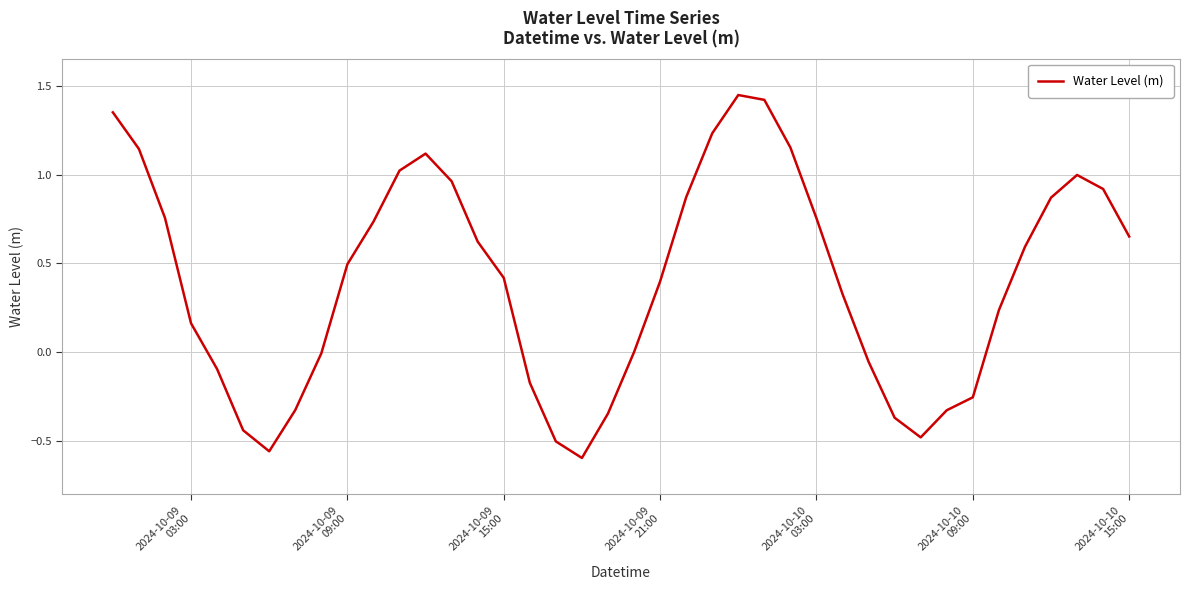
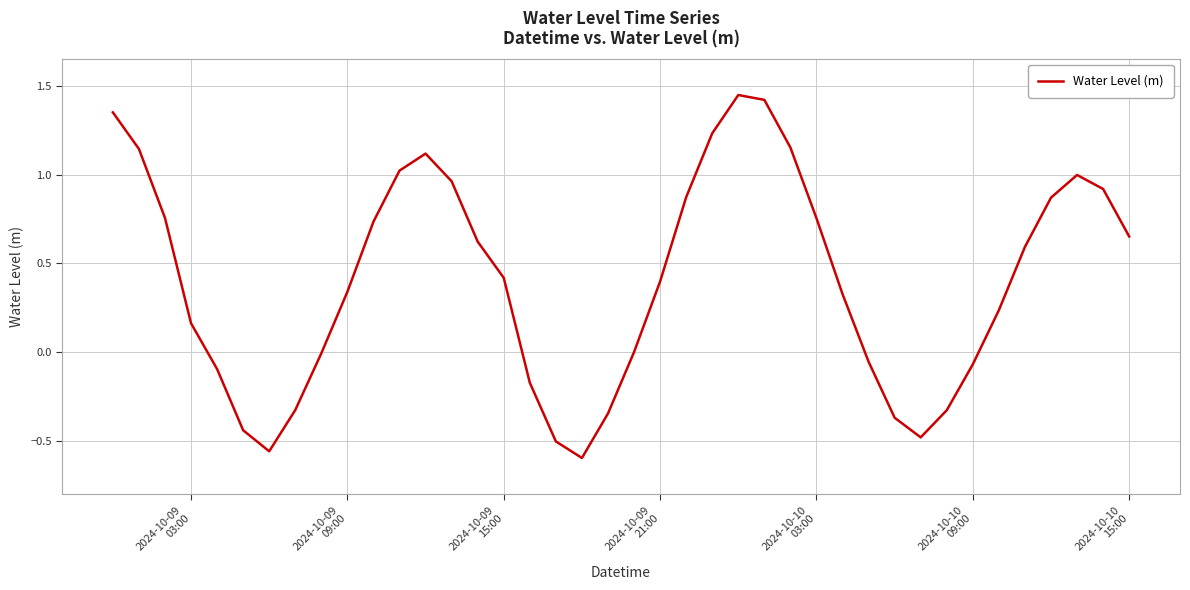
  {
    "2024-10-09 03:00": 0.16,
-   "2024-10-09 09:00": 0.49,
+   "2024-10-09 09:00": 0.34,
    "2024-10-09 15:00": 0.42,
    "2024-10-09 21:00": 0.40,
    "2024-10-10 03:00": 0.75,
-   "2024-10-10 09:00": -0.26,
+   "2024-10-10 09:00": -0.07,
    "2024-10-10 15:00": 0.65
  }
